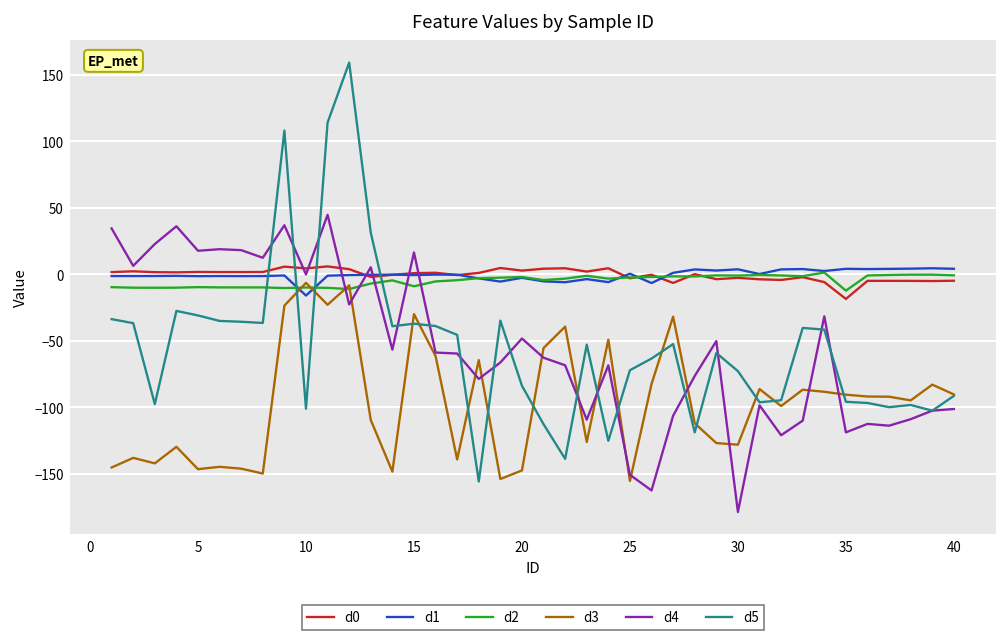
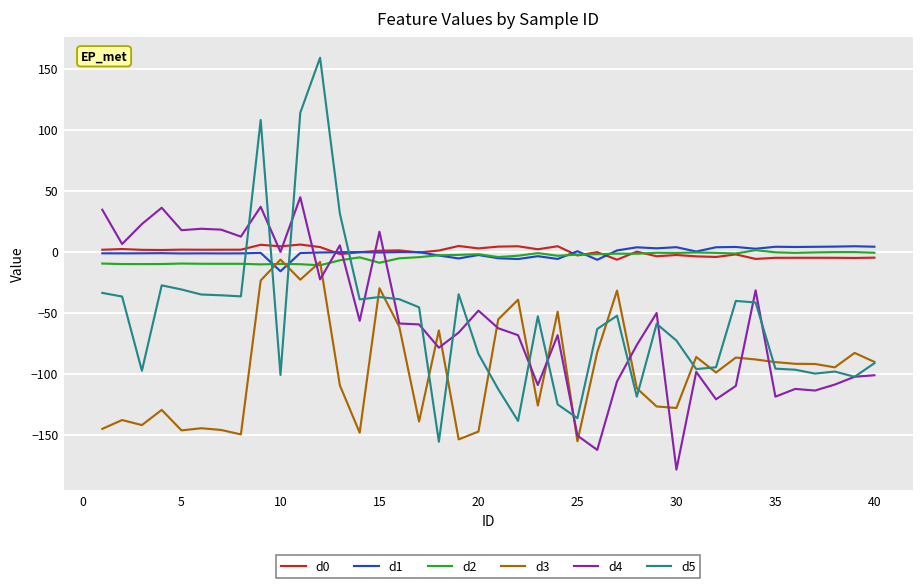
  {
    "d0": {
      "5": 2,
      "10": 5,
      "20": 3,
-     "35": -18,
+     "35": -5,
      "40": -5
    },
    "d1": {
      "5": -1,
      "10": -16,
      "25": 1,
      "30": 4,
      "35": 4,
      "40": 4
    },
    "d2": {
      "5": -10,
      "10": -10,
      "15": -9,
-     "35": -12,
+     "35": 0,
      "40": -1
    },
    "d3": {
      "5": -146,
      "10": -6,
      "15": -30,
      "20": -147,
      "25": -155,
      "30": -128,
      "35": -90
    },
    "d4": {
      "5": 18,
      "10": 0,
      "15": 17,
      "20": -48,
      "25": -151,
      "30": -179,
      "35": -119,
      "40": -101
    },
    "d5": {
      "5": -31,
      "10": -101,
      "15": -37,
      "20": -84,
-     "25": -72,
+     "25": -136,
      "30": -73,
      "35": -96
    }
  }
